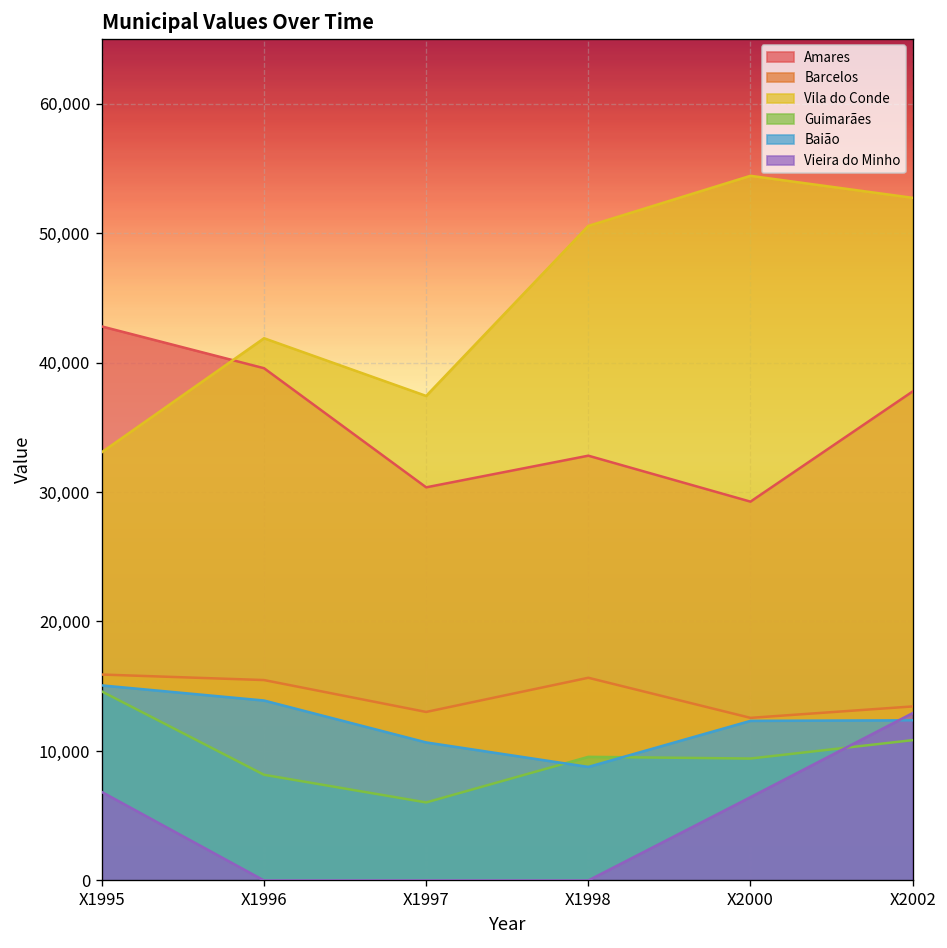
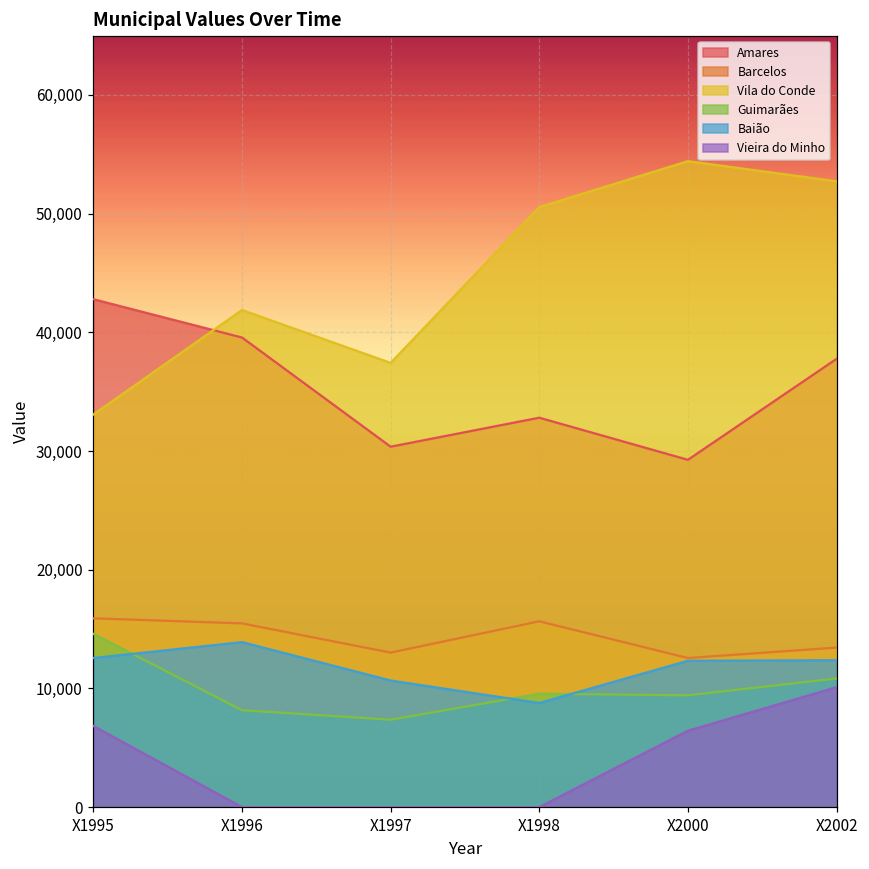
  {
    "Vila do Conde": {
      "X1995": "33,100",
      "X1996": "41,900",
      "X1997": "37,400",
      "X1998": "50,500",
      "X2000": "54,400",
      "X2002": "52,700"
    },
    "Guimarães": {
      "X1995": "14,600",
      "X1996": "8,200",
-     "X1997": "6,000",
+     "X1997": "7,400",
      "X1998": "9,500",
      "X2000": "9,400",
      "X2002": "10,800"
    },
    "Baião": {
-     "X1995": "15,100",
+     "X1995": "12,600",
      "X1996": "13,900",
      "X1997": "10,700",
      "X1998": "8,800",
      "X2002": "12,400"
    },
    "Vieira do Minho": {
      "X1995": "6,800",
      "X1996": "0",
      "X1997": "0",
      "X1998": "0",
      "X2000": "6,400",
-     "X2002": "12,900"
+     "X2002": "10,100"
    }
  }
